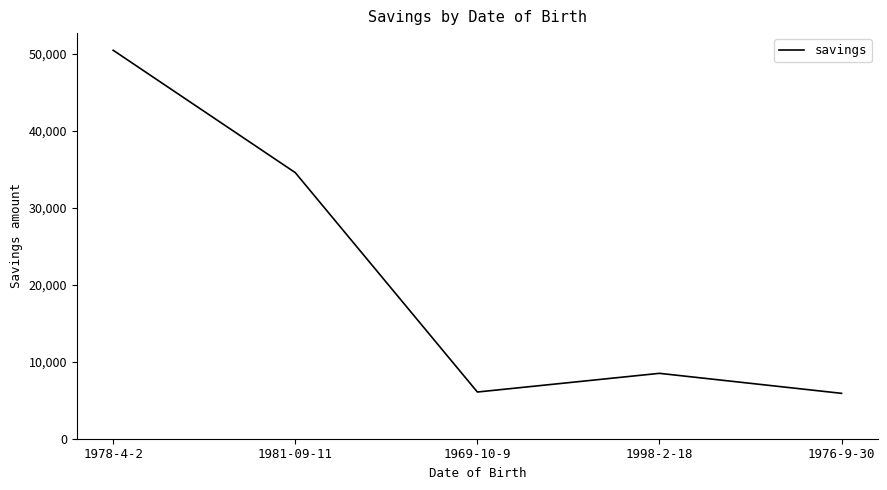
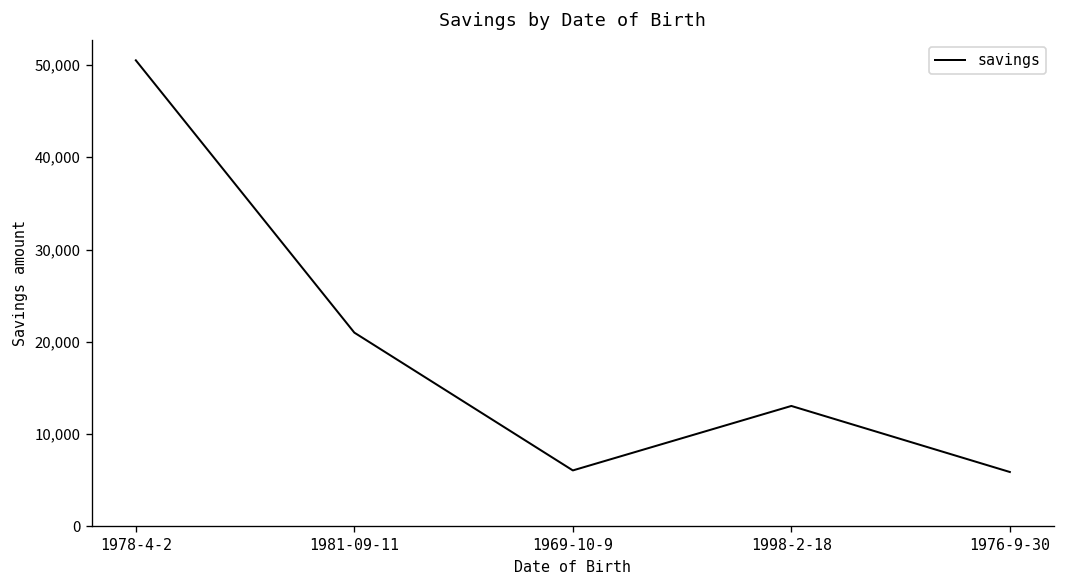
  {
    "1978-4-2": "51,000",
-   "1981-09-11": "35,000",
+   "1981-09-11": "21,000",
    "1969-10-9": "6,000",
-   "1998-2-18": "9,000",
+   "1998-2-18": "13,000",
    "1976-9-30": "6,000"
  }
